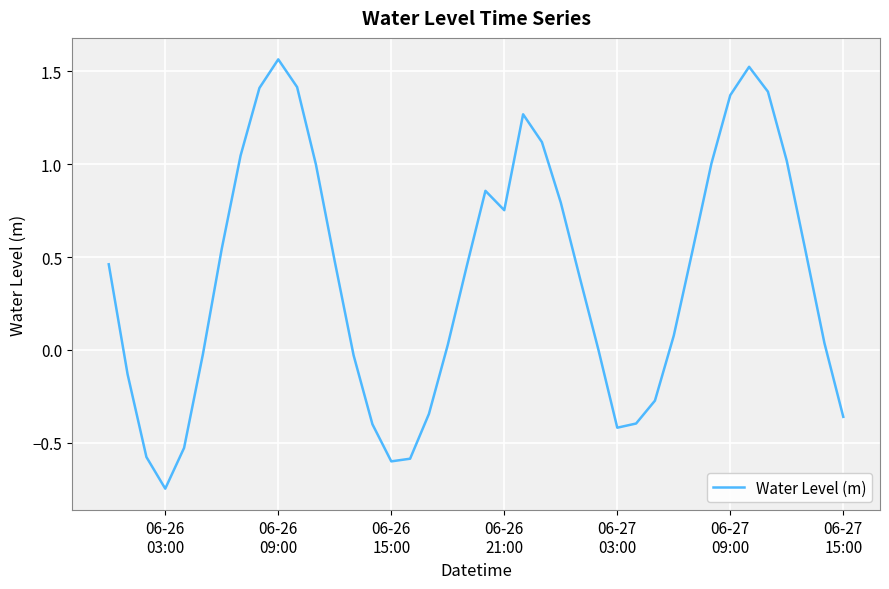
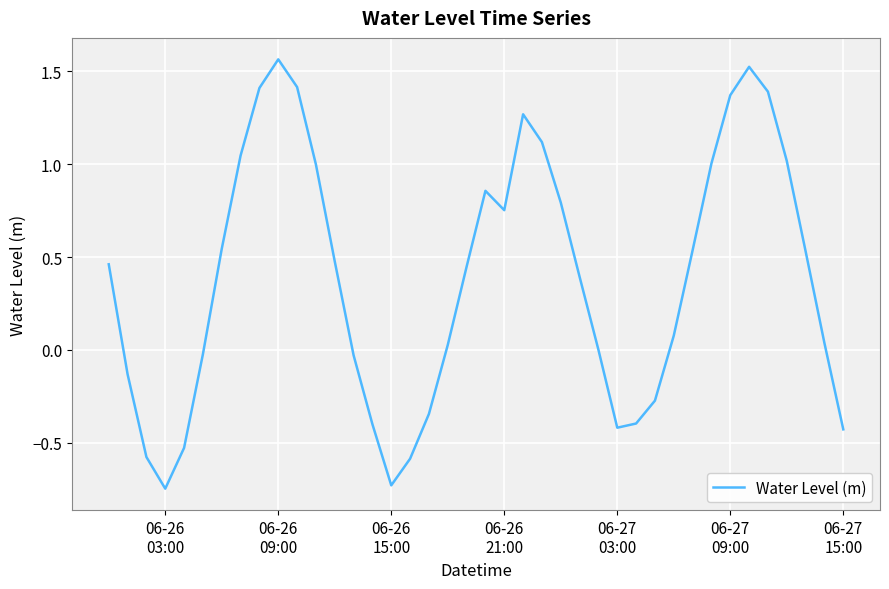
  {
    "06-26 03:00": -0.75,
    "06-26 09:00": 1.56,
-   "06-26 15:00": -0.60,
+   "06-26 15:00": -0.73,
    "06-26 21:00": 0.75,
    "06-27 03:00": -0.42,
    "06-27 09:00": 1.37,
-   "06-27 15:00": -0.36
+   "06-27 15:00": -0.43
  }
